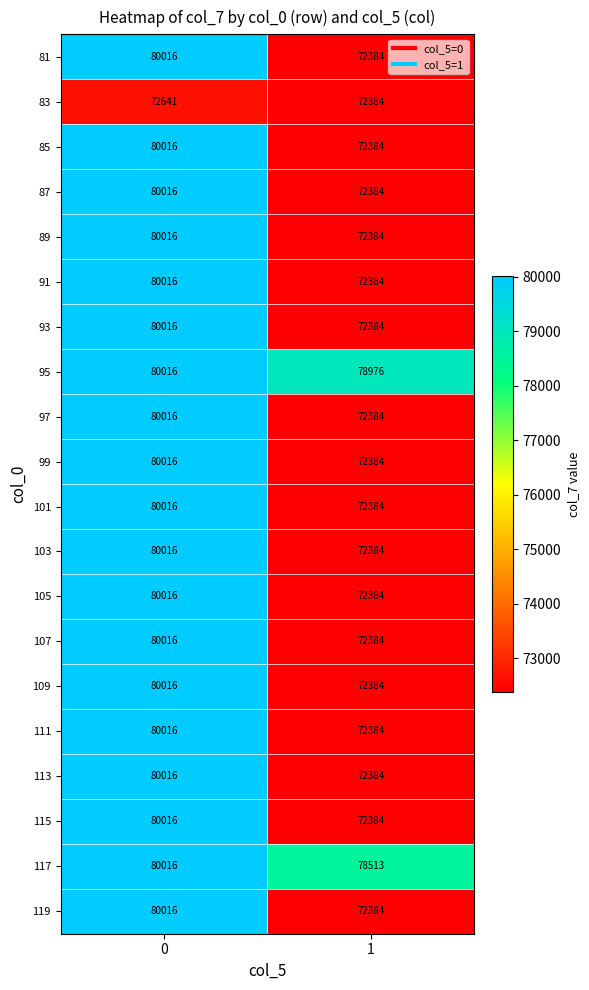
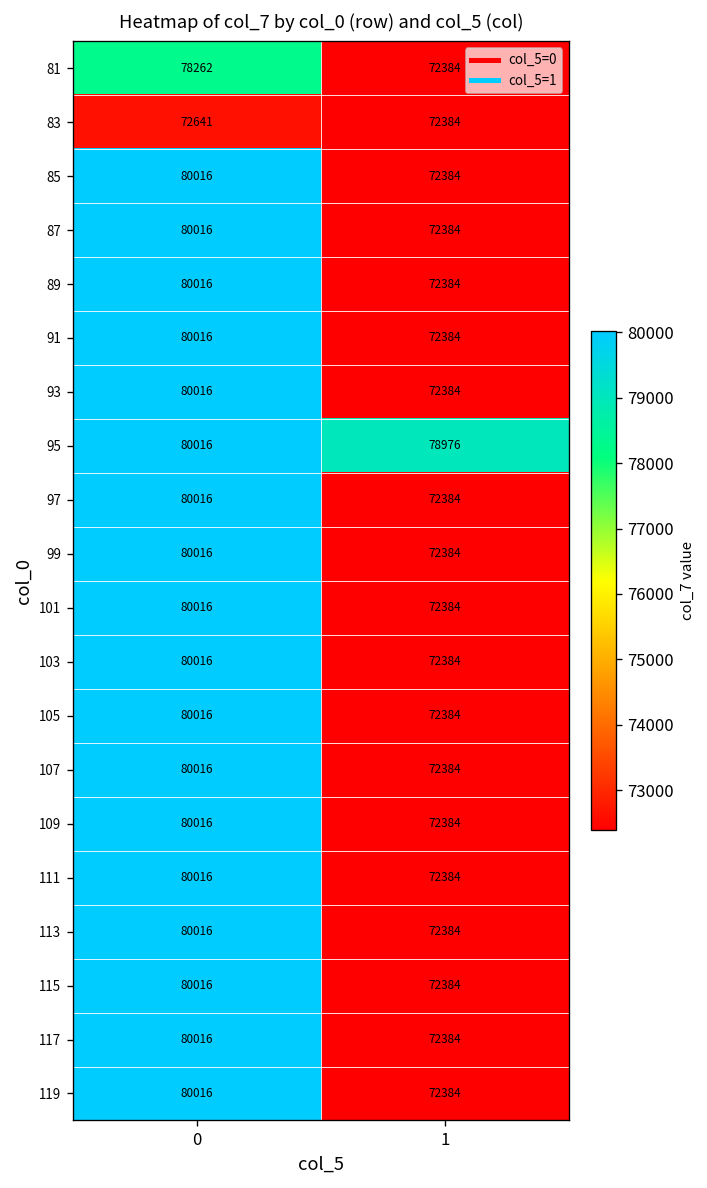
  {
    "81": {
-     "0": 80016,
+     "0": 78262,
      "1": 72384
    },
    "83": {
      "0": 72641,
      "1": 72384
    },
    "85": {
      "0": 80016,
      "1": 72384
    },
    "87": {
      "0": 80016,
      "1": 72384
    },
    "89": {
      "0": 80016,
      "1": 72384
    },
    "91": {
      "0": 80016,
      "1": 72384
    },
    "93": {
      "0": 80016,
      "1": 72384
    },
    "95": {
      "0": 80016,
      "1": 78976
    },
    "97": {
      "0": 80016,
      "1": 72384
    },
    "99": {
      "0": 80016,
      "1": 72384
    },
    "101": {
      "0": 80016,
      "1": 72384
    },
    "103": {
      "0": 80016,
      "1": 72384
    },
    "105": {
      "0": 80016,
      "1": 72384
    },
    "107": {
      "0": 80016,
      "1": 72384
    },
    "109": {
      "0": 80016,
      "1": 72384
    },
    "111": {
      "0": 80016,
      "1": 72384
    },
    "113": {
      "0": 80016,
      "1": 72384
    },
    "115": {
      "0": 80016,
      "1": 72384
    },
    "117": {
      "0": 80016,
-     "1": 78513
+     "1": 72384
    },
    "119": {
      "0": 80016,
      "1": 72384
    }
  }
